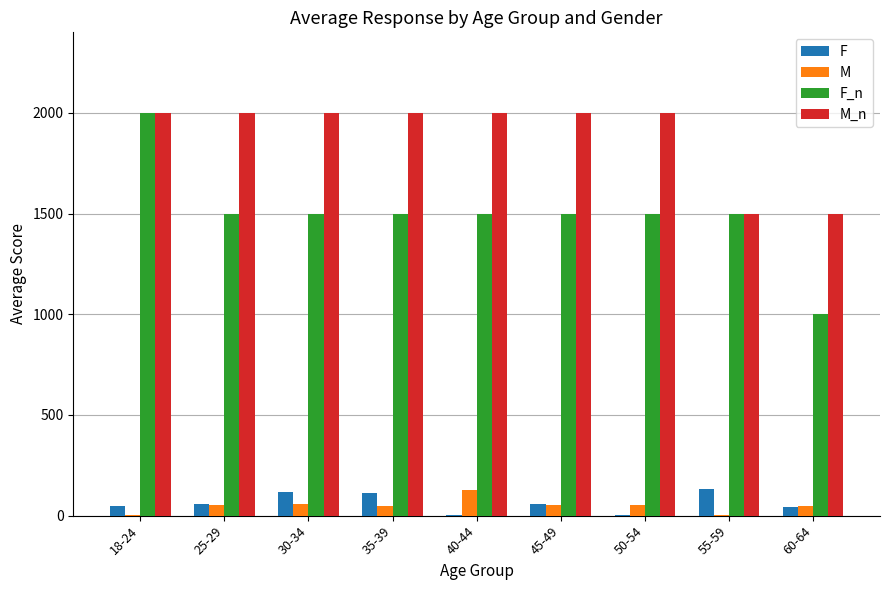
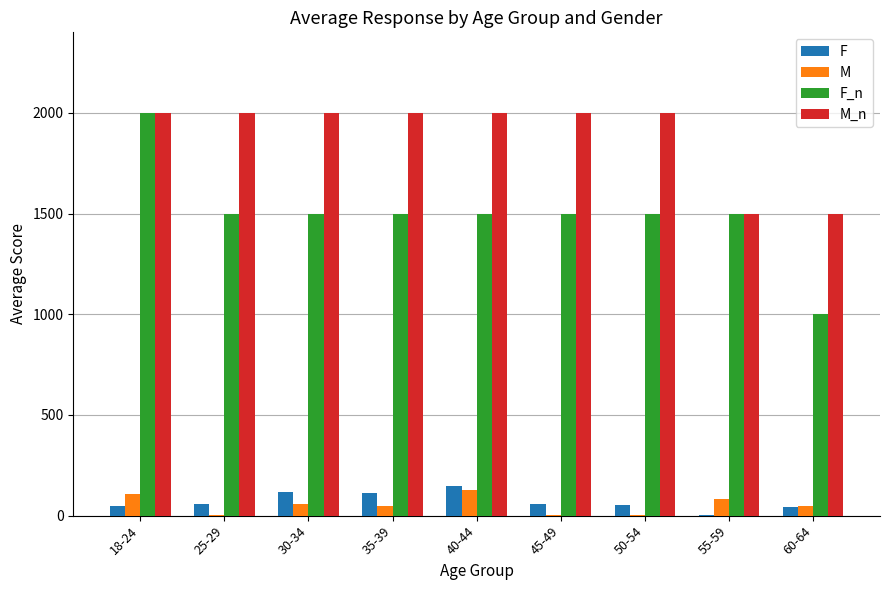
  {
    "F": {
      "18-24": 50,
      "25-29": 60,
      "30-34": 120,
      "35-39": 110,
-     "40-44": 0,
+     "40-44": 150,
      "45-49": 60,
-     "50-54": 0,
-     "55-59": 130,
+     "50-54": 50,
+     "55-59": 0,
      "60-64": 40
    },
    "M": {
-     "18-24": 0,
-     "25-29": 50,
+     "18-24": 110,
+     "25-29": 0,
      "30-34": 60,
      "35-39": 50,
      "40-44": 130,
-     "45-49": 60,
-     "50-54": 50,
-     "55-59": 0,
+     "45-49": 0,
+     "50-54": 0,
+     "55-59": 80,
      "60-64": 50
    },
    "F_n": {
      "18-24": 2000,
      "25-29": 1500,
      "30-34": 1500,
      "35-39": 1500,
      "40-44": 1500,
      "45-49": 1500,
      "50-54": 1500,
      "55-59": 1500,
      "60-64": 1000
    },
    "M_n": {
      "18-24": 2000,
      "25-29": 2000,
      "30-34": 2000,
      "35-39": 2000,
      "40-44": 2000,
      "45-49": 2000,
      "50-54": 2000,
      "55-59": 1500,
      "60-64": 1500
    }
  }
